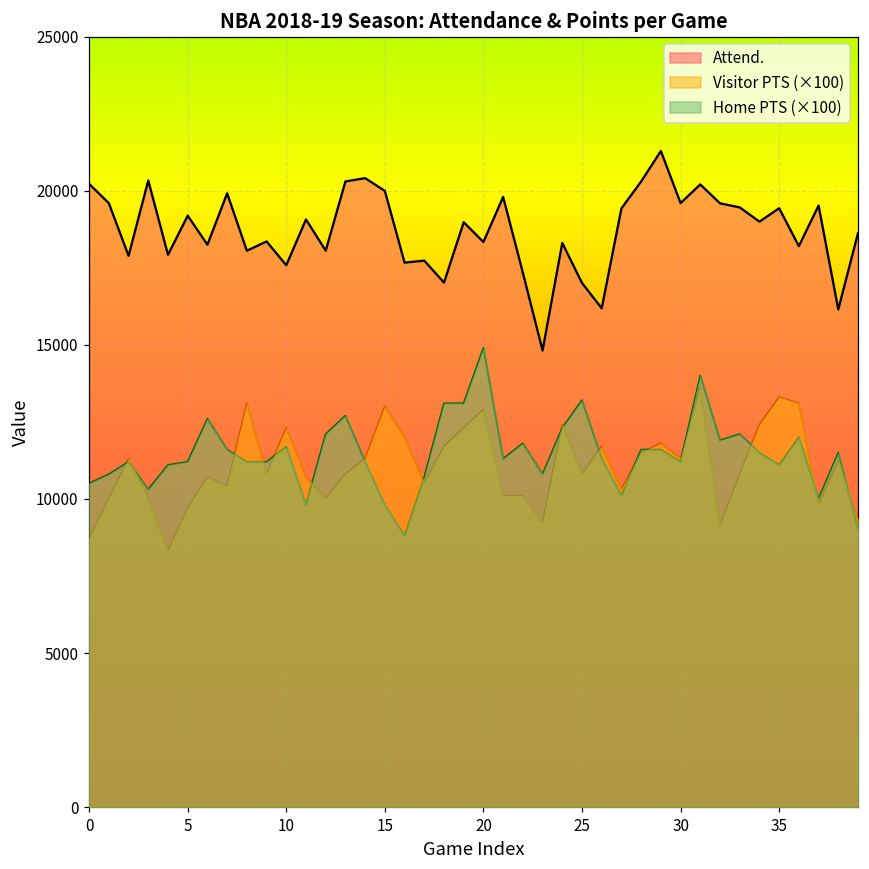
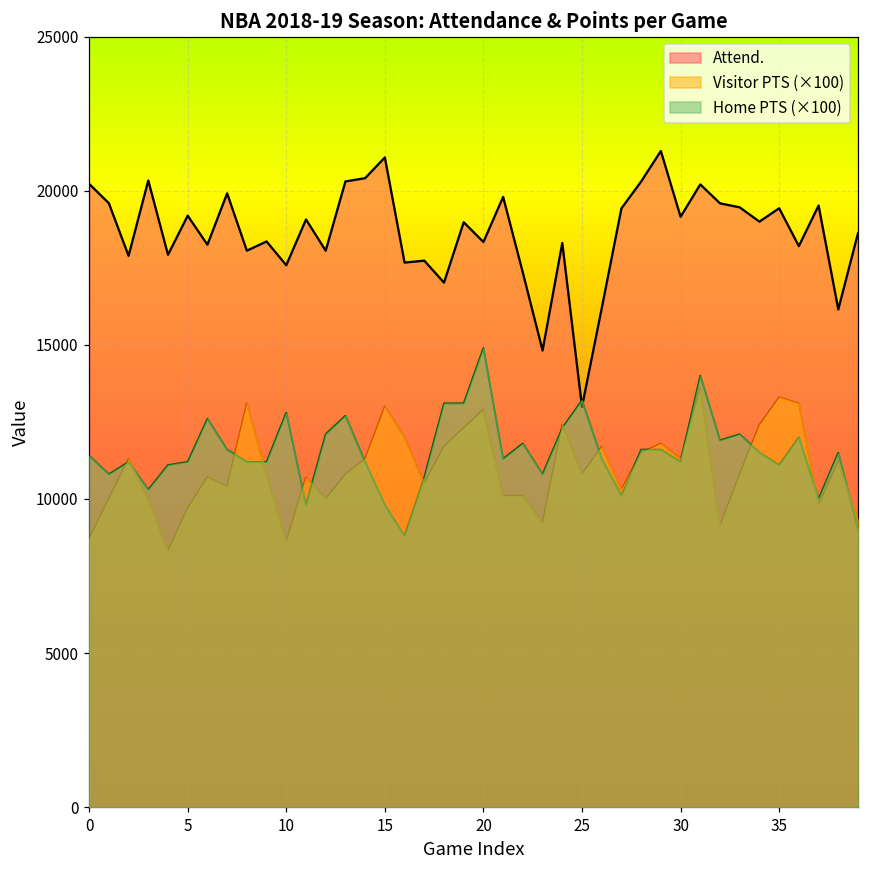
  {
    "Attend.": {
      "0": 20200,
      "5": 19200,
      "10": 17600,
-     "15": 20000,
+     "15": 21100,
      "20": 18300,
-     "25": 17000,
-     "30": 19600,
+     "25": 13000,
+     "30": 19200,
      "35": 19400
    },
    "Visitor PTS (×100)": {
      "0": 8700,
      "5": 9700,
-     "10": 12300,
+     "10": 8600,
      "15": 13000,
      "20": 12900,
      "25": 10800,
      "30": 11300,
      "35": 13300
    },
    "Home PTS (×100)": {
-     "0": 10500,
+     "0": 11400,
      "5": 11200,
-     "10": 11700,
+     "10": 12800,
      "15": 9800,
      "20": 14900,
      "25": 13200,
      "30": 11200,
      "35": 11100
    }
  }
